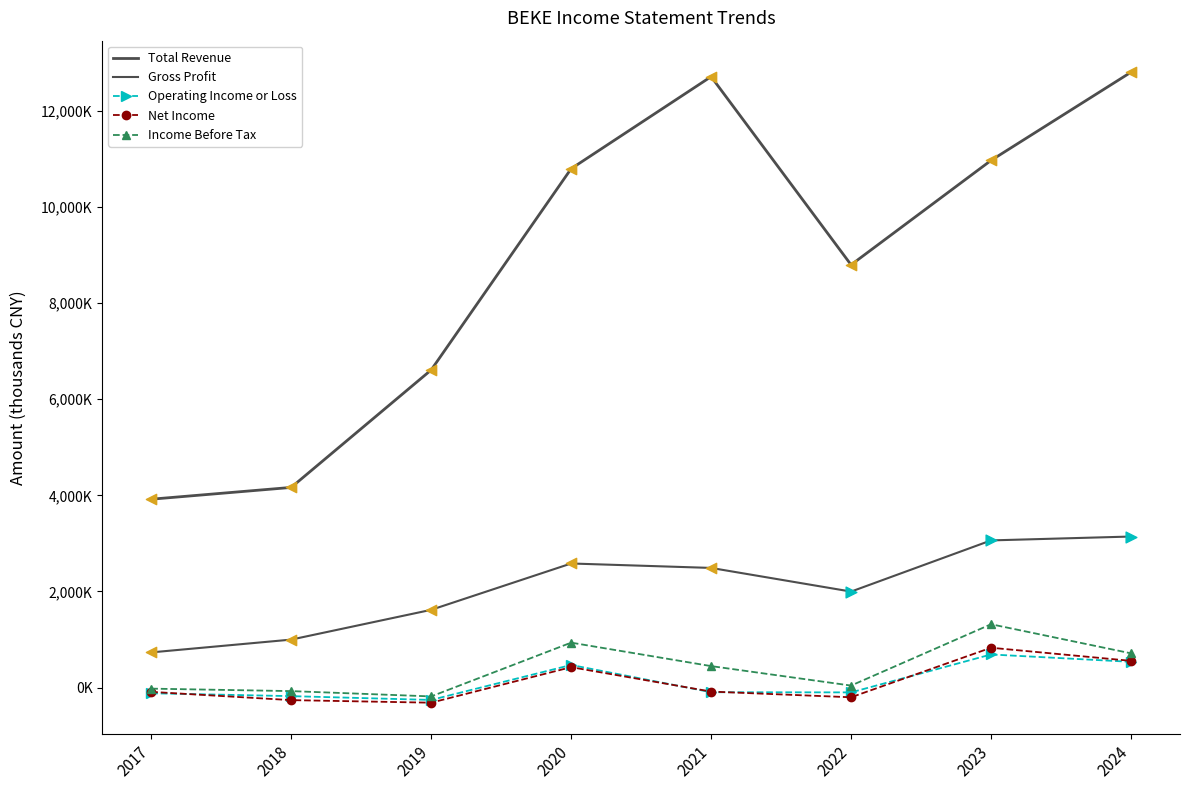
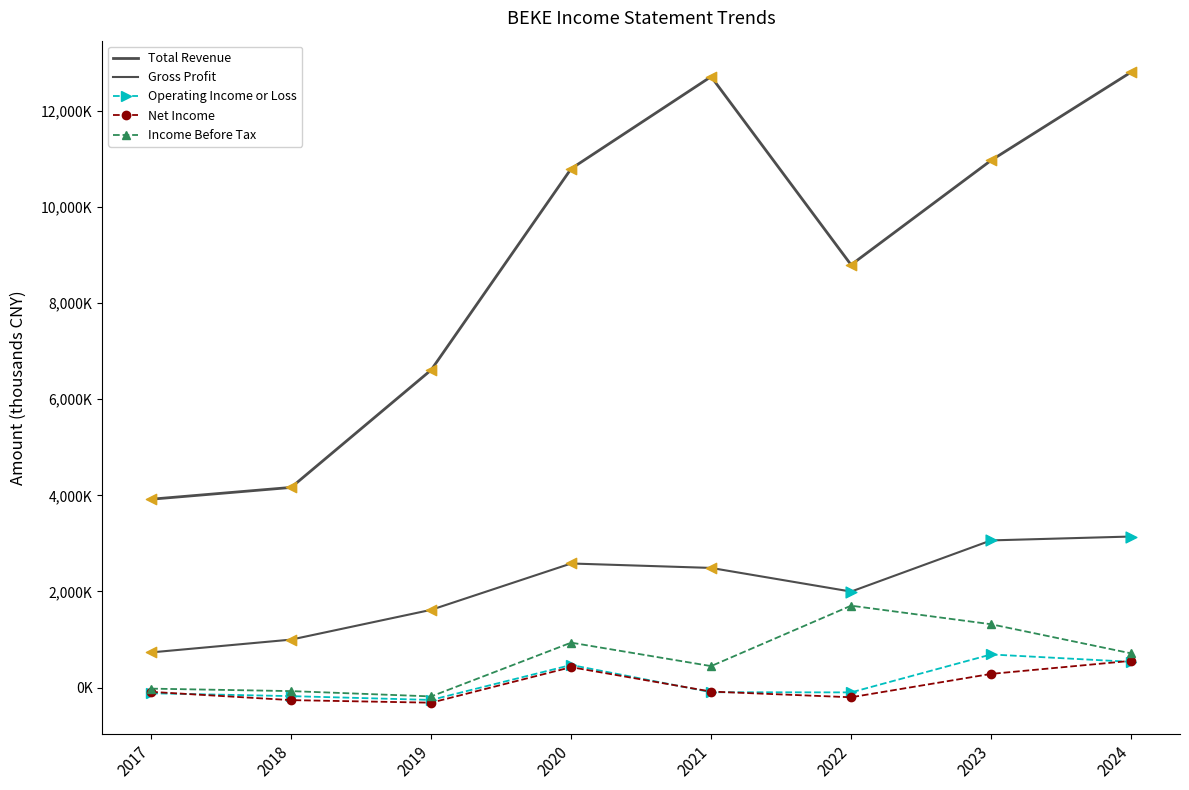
  {
    "Net Income": {
      "2018": "-300,000",
      "2019": "-300,000",
      "2022": "-200,000",
-     "2023": "800,000"
+     "2023": "300,000"
    },
    "Income Before Tax": {
      "2017": "0",
      "2018": "-100,000",
      "2019": "-200,000",
      "2020": "900,000",
      "2021": "400,000",
-     "2022": "0",
+     "2022": "1,700,000",
      "2023": "1,300,000",
      "2024": "700,000"
    }
  }
